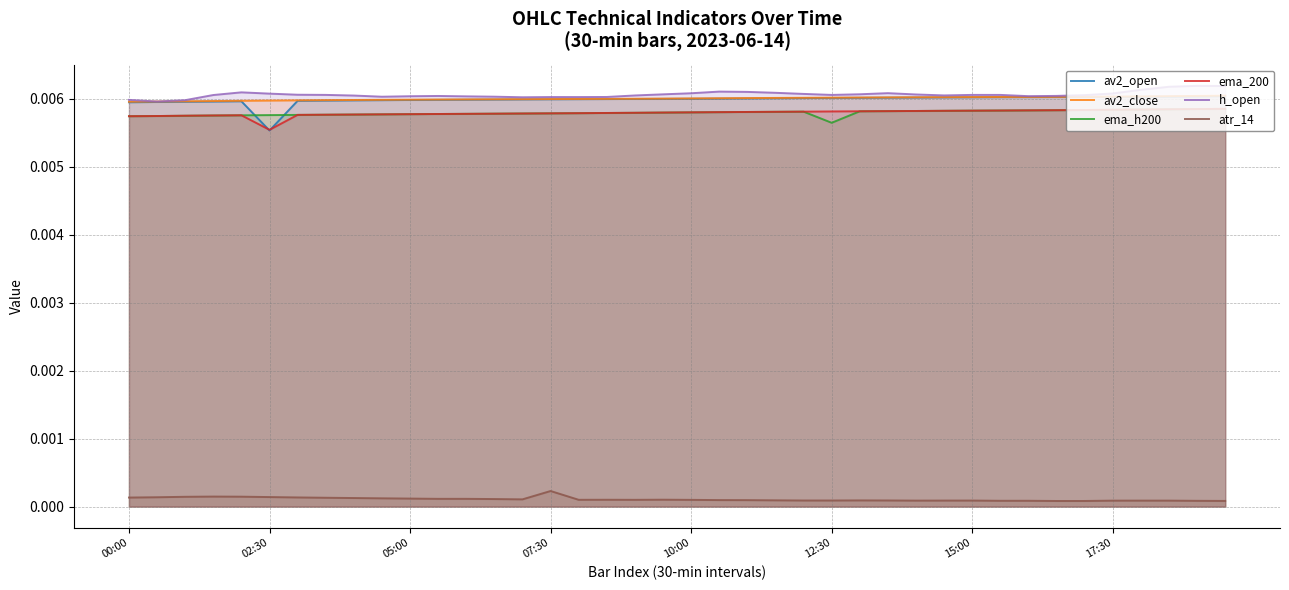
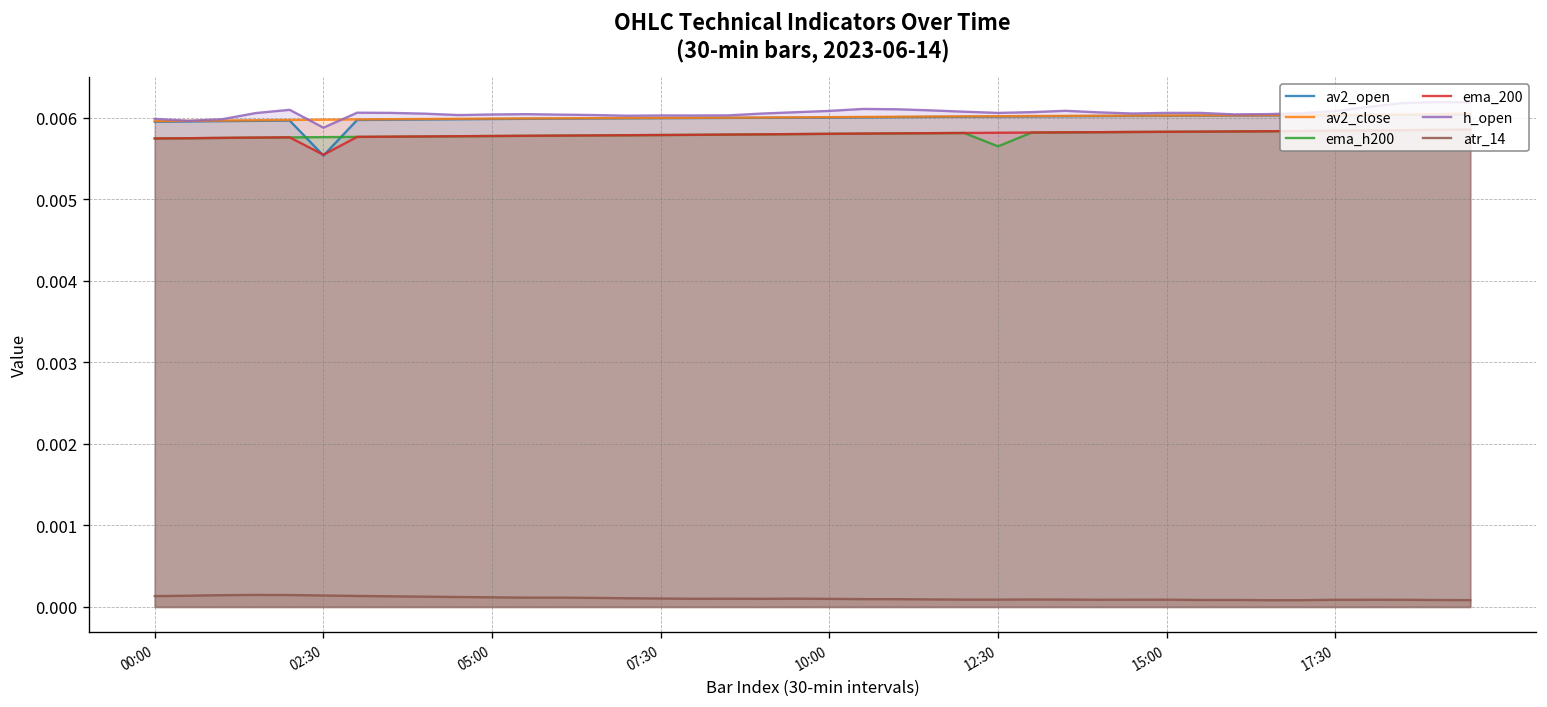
  {
    "av2_close": {
      "02:30": 0.0060
    },
    "ema_h200": {
      "02:30": 0.0058,
      "12:30": 0.0056
    },
    "ema_200": {
      "12:30": 0.0058
    },
    "h_open": {
-     "02:30": 0.0061,
+     "02:30": 0.0059,
      "05:00": 0.0060,
      "10:00": 0.0061,
      "12:30": 0.0061
    },
    "atr_14": {
      "00:00": 0.0001,
      "02:30": 0.0001,
      "05:00": 0.0001,
-     "07:30": 0.0002,
+     "07:30": 0.0001,
      "10:00": 0.0001,
      "12:30": 0.0001,
      "15:00": 0.0001,
      "17:30": 0.0001
    }
  }
